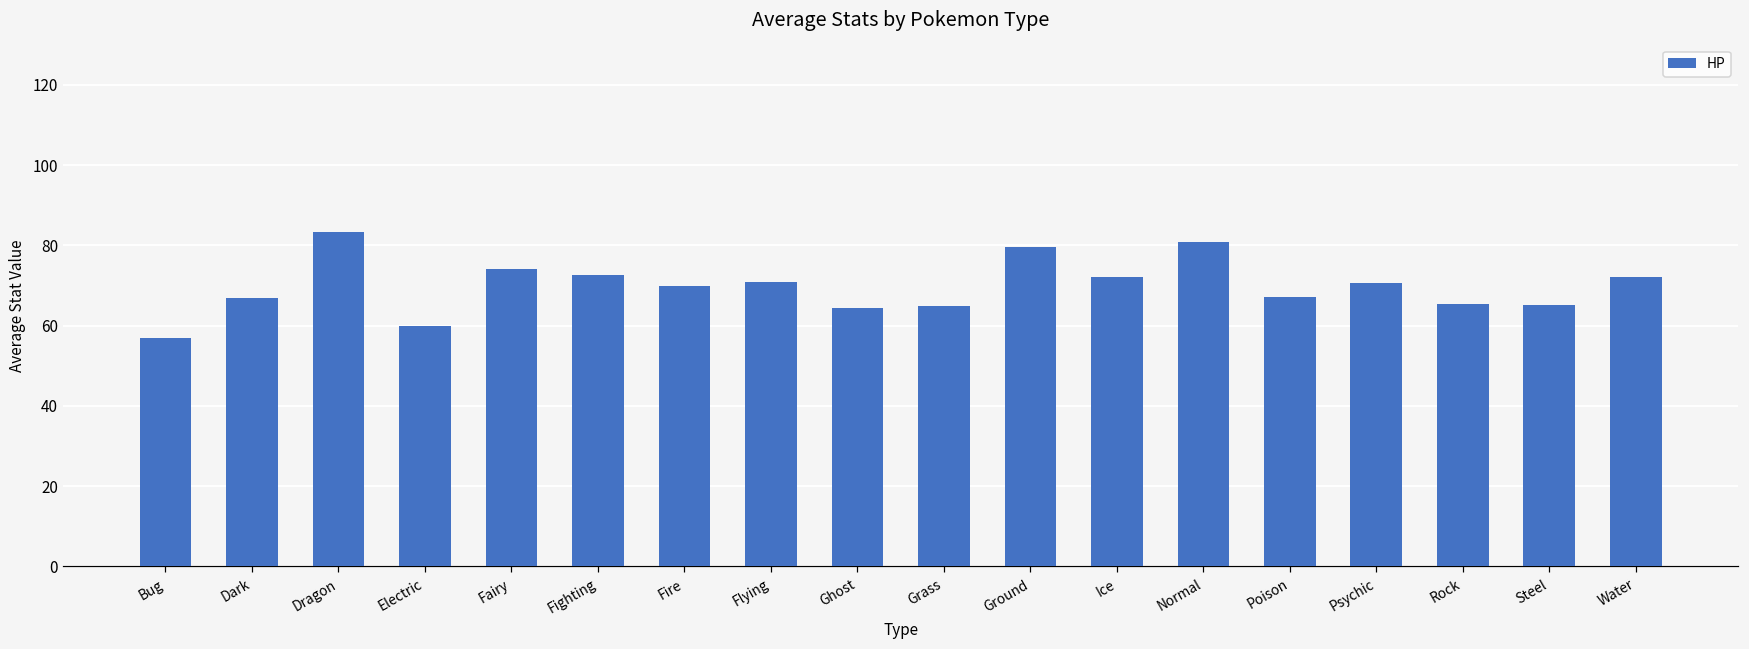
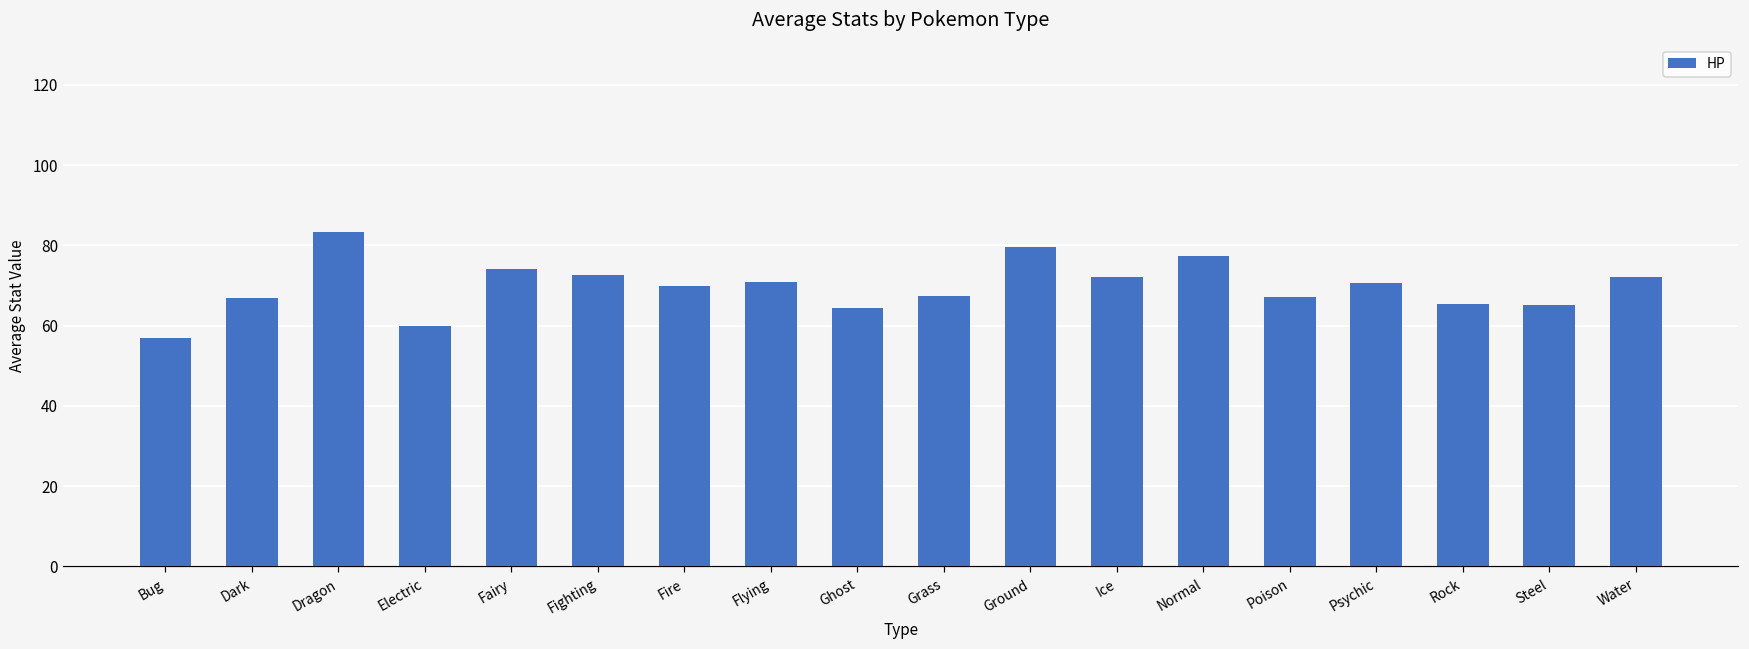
  {
    "Bug": 57,
    "Dark": 67,
    "Dragon": 83,
    "Electric": 60,
    "Fairy": 74,
    "Fighting": 73,
    "Fire": 70,
    "Flying": 71,
    "Ghost": 64,
-   "Grass": 65,
+   "Grass": 67,
    "Ground": 80,
    "Ice": 72,
-   "Normal": 81,
+   "Normal": 77,
    "Poison": 67,
    "Psychic": 71,
    "Rock": 65,
    "Steel": 65,
    "Water": 72
  }
